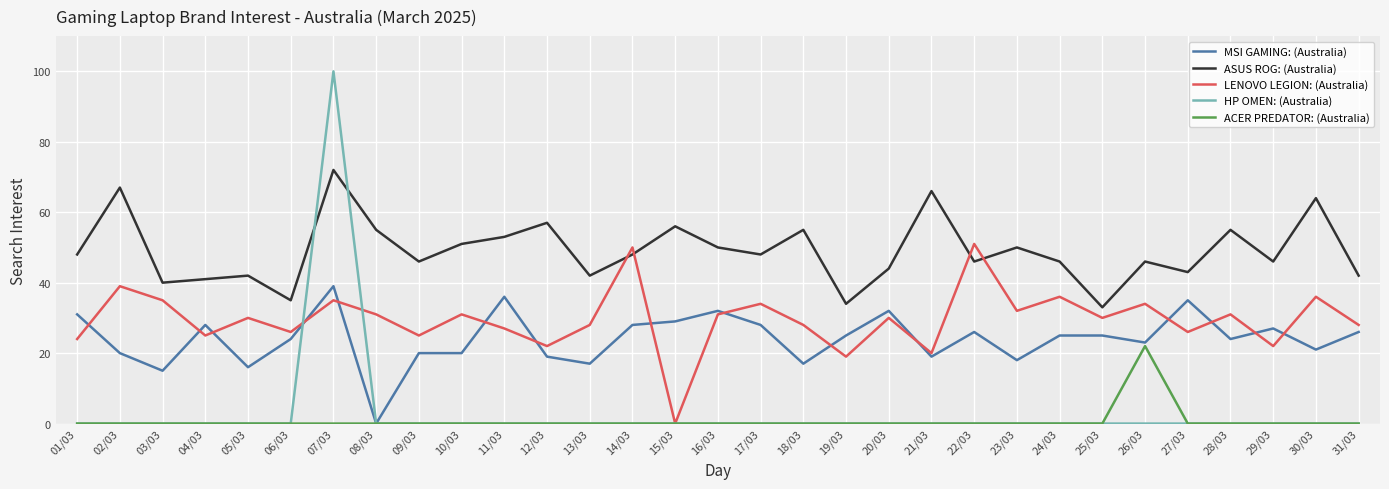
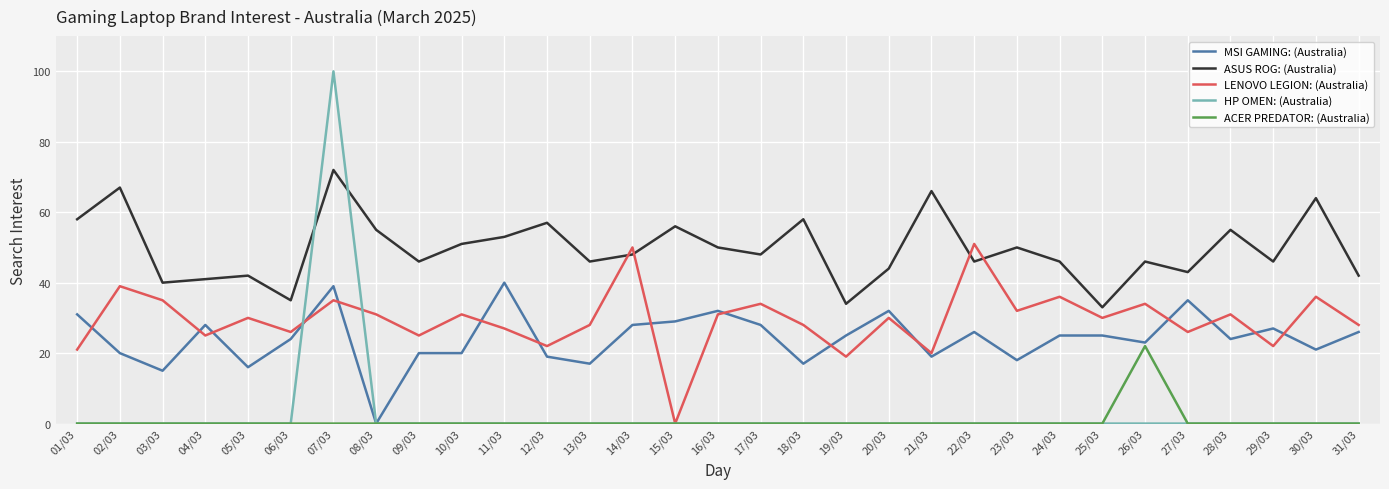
  {
    "MSI GAMING: (Australia)": {
      "01/03": 31,
      "02/03": 20,
      "03/03": 15,
      "04/03": 28,
      "05/03": 16,
      "06/03": 24,
      "07/03": 39,
      "09/03": 20,
      "10/03": 20,
-     "11/03": 36,
+     "11/03": 40,
      "12/03": 19,
      "13/03": 17,
      "14/03": 28,
      "15/03": 29,
      "16/03": 32,
      "17/03": 28,
      "18/03": 17,
      "19/03": 25,
      "20/03": 32,
      "21/03": 19,
      "22/03": 26,
      "23/03": 18,
      "24/03": 25,
      "25/03": 25,
      "26/03": 23,
      "27/03": 35,
      "28/03": 24,
      "29/03": 27,
      "30/03": 21,
      "31/03": 26
    },
    "ASUS ROG: (Australia)": {
-     "01/03": 48,
+     "01/03": 58,
      "02/03": 67,
      "03/03": 40,
      "04/03": 41,
      "05/03": 42,
      "06/03": 35,
      "07/03": 72,
      "08/03": 55,
      "09/03": 46,
      "10/03": 51,
      "11/03": 53,
      "12/03": 57,
-     "13/03": 42,
+     "13/03": 46,
      "14/03": 48,
      "15/03": 56,
      "16/03": 50,
      "17/03": 48,
-     "18/03": 55,
+     "18/03": 58,
      "19/03": 34,
      "20/03": 44,
      "21/03": 66,
      "22/03": 46,
      "23/03": 50,
      "24/03": 46,
      "25/03": 33,
      "26/03": 46,
      "27/03": 43,
      "28/03": 55,
      "29/03": 46,
      "30/03": 64,
      "31/03": 42
    },
    "LENOVO LEGION: (Australia)": {
-     "01/03": 24,
+     "01/03": 21,
      "02/03": 39,
      "03/03": 35,
      "04/03": 25,
      "05/03": 30,
      "06/03": 26,
      "07/03": 35,
      "08/03": 31,
      "09/03": 25,
      "10/03": 31,
      "11/03": 27,
      "12/03": 22,
      "13/03": 28,
      "14/03": 50,
      "16/03": 31,
      "17/03": 34,
      "18/03": 28,
      "19/03": 19,
      "20/03": 30,
      "21/03": 20,
      "22/03": 51,
      "23/03": 32,
      "24/03": 36,
      "25/03": 30,
      "26/03": 34,
      "27/03": 26,
      "28/03": 31,
      "29/03": 22,
      "30/03": 36,
      "31/03": 28
    },
    "HP OMEN: (Australia)": {
      "07/03": 100,
      "26/03": 0
    },
    "ACER PREDATOR: (Australia)": {
      "07/03": 0,
      "26/03": 22
    }
  }
